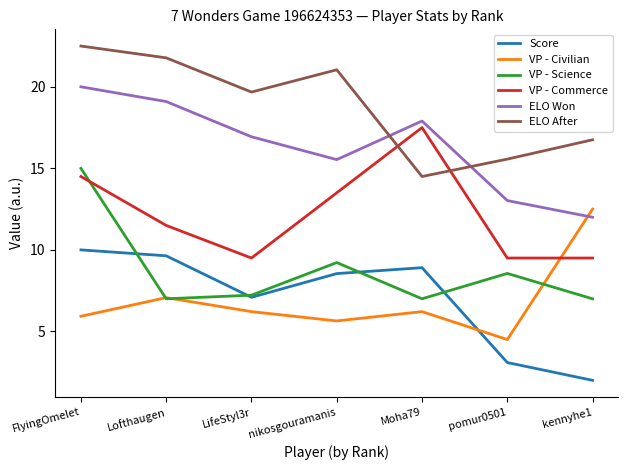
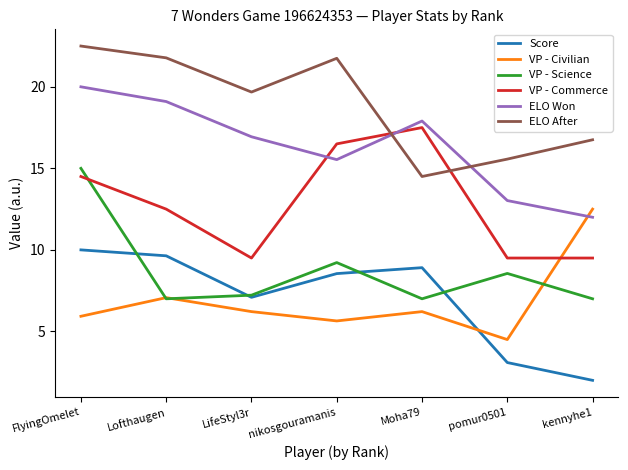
  {
    "Score": {
      "FlyingOmelet": 10.0,
      "Lofthaugen": 9.6,
      "nikosgouramanis": 8.5,
      "Moha79": 8.9,
      "pomur0501": 3.1,
      "kennyhe1": 2.0
    },
    "VP - Civilian": {
      "FlyingOmelet": 5.9,
      "LifeStyl3r": 6.2,
      "nikosgouramanis": 5.6,
      "Moha79": 6.2,
      "pomur0501": 4.5,
      "kennyhe1": 12.5
    },
    "VP - Science": {
      "FlyingOmelet": 15.0,
      "nikosgouramanis": 9.2,
      "Moha79": 7.0,
      "pomur0501": 8.6,
      "kennyhe1": 7.0
    },
    "VP - Commerce": {
      "FlyingOmelet": 14.5,
-     "Lofthaugen": 11.5,
+     "Lofthaugen": 12.5,
      "LifeStyl3r": 9.5,
-     "nikosgouramanis": 13.5,
+     "nikosgouramanis": 16.5,
      "Moha79": 17.5,
      "pomur0501": 9.5,
      "kennyhe1": 9.5
    },
    "ELO Won": {
      "FlyingOmelet": 20.0,
      "Lofthaugen": 19.1,
      "LifeStyl3r": 16.9,
      "nikosgouramanis": 15.5,
      "Moha79": 17.9,
      "pomur0501": 13.0,
      "kennyhe1": 12.0
    },
    "ELO After": {
      "FlyingOmelet": 22.5,
      "Lofthaugen": 21.8,
      "LifeStyl3r": 19.7,
-     "nikosgouramanis": 21.0,
+     "nikosgouramanis": 21.7,
      "Moha79": 14.5,
      "pomur0501": 15.6,
      "kennyhe1": 16.8
    }
  }
